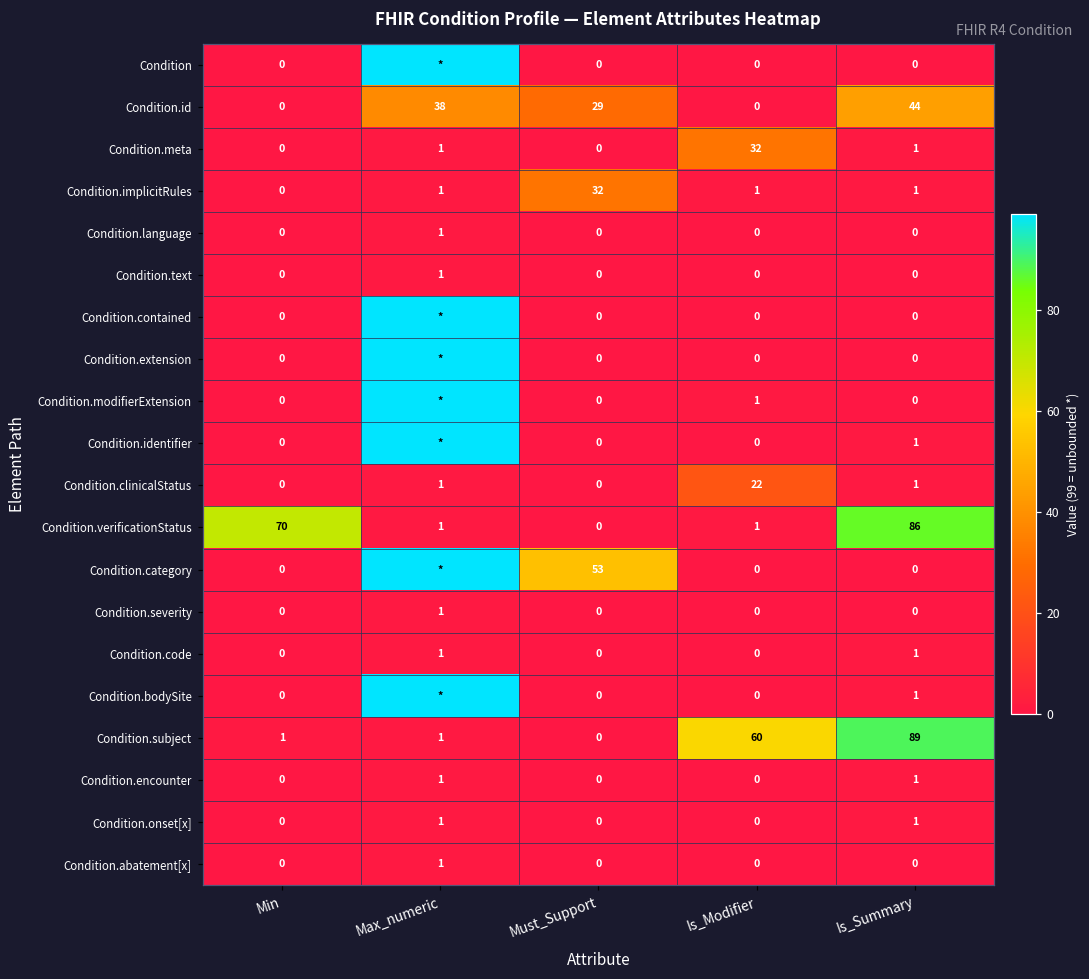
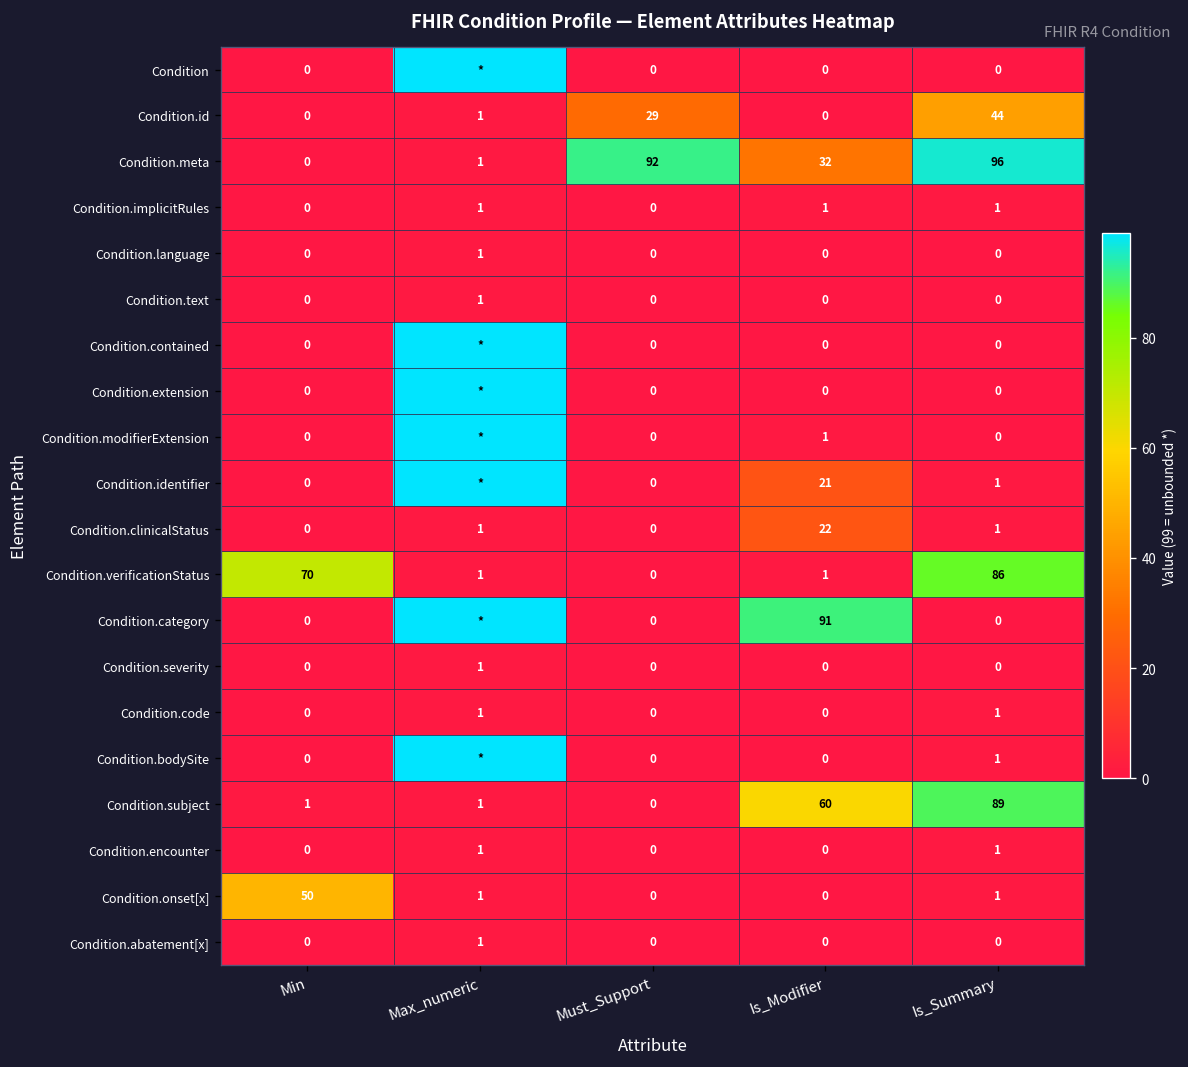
  {
    "Condition": {
      "Min": 0,
      "Must_Support": 0,
      "Is_Modifier": 0,
      "Is_Summary": 0
    },
    "Condition.id": {
      "Min": 0,
-     "Max_numeric": 38,
+     "Max_numeric": 1,
      "Must_Support": 29,
      "Is_Modifier": 0,
      "Is_Summary": 44
    },
    "Condition.meta": {
      "Min": 0,
      "Max_numeric": 1,
-     "Must_Support": 0,
+     "Must_Support": 92,
      "Is_Modifier": 32,
-     "Is_Summary": 1
+     "Is_Summary": 96
    },
    "Condition.implicitRules": {
      "Min": 0,
      "Max_numeric": 1,
-     "Must_Support": 32,
+     "Must_Support": 0,
      "Is_Modifier": 1,
      "Is_Summary": 1
    },
    "Condition.language": {
      "Min": 0,
      "Max_numeric": 1,
      "Must_Support": 0,
      "Is_Modifier": 0,
      "Is_Summary": 0
    },
    "Condition.text": {
      "Min": 0,
      "Max_numeric": 1,
      "Must_Support": 0,
      "Is_Modifier": 0,
      "Is_Summary": 0
    },
    "Condition.contained": {
      "Min": 0,
      "Must_Support": 0,
      "Is_Modifier": 0,
      "Is_Summary": 0
    },
    "Condition.extension": {
      "Min": 0,
      "Must_Support": 0,
      "Is_Modifier": 0,
      "Is_Summary": 0
    },
    "Condition.modifierExtension": {
      "Min": 0,
      "Must_Support": 0,
      "Is_Modifier": 1,
      "Is_Summary": 0
    },
    "Condition.identifier": {
      "Min": 0,
      "Must_Support": 0,
-     "Is_Modifier": 0,
+     "Is_Modifier": 21,
      "Is_Summary": 1
    },
    "Condition.clinicalStatus": {
      "Min": 0,
      "Max_numeric": 1,
      "Must_Support": 0,
      "Is_Modifier": 22,
      "Is_Summary": 1
    },
    "Condition.verificationStatus": {
      "Min": 70,
      "Max_numeric": 1,
      "Must_Support": 0,
      "Is_Modifier": 1,
      "Is_Summary": 86
    },
    "Condition.category": {
      "Min": 0,
-     "Must_Support": 53,
-     "Is_Modifier": 0,
+     "Must_Support": 0,
+     "Is_Modifier": 91,
      "Is_Summary": 0
    },
    "Condition.severity": {
      "Min": 0,
      "Max_numeric": 1,
      "Must_Support": 0,
      "Is_Modifier": 0,
      "Is_Summary": 0
    },
    "Condition.code": {
      "Min": 0,
      "Max_numeric": 1,
      "Must_Support": 0,
      "Is_Modifier": 0,
      "Is_Summary": 1
    },
    "Condition.bodySite": {
      "Min": 0,
      "Must_Support": 0,
      "Is_Modifier": 0,
      "Is_Summary": 1
    },
    "Condition.subject": {
      "Min": 1,
      "Max_numeric": 1,
      "Must_Support": 0,
      "Is_Modifier": 60,
      "Is_Summary": 89
    },
    "Condition.encounter": {
      "Min": 0,
      "Max_numeric": 1,
      "Must_Support": 0,
      "Is_Modifier": 0,
      "Is_Summary": 1
    },
    "Condition.onset[x]": {
-     "Min": 0,
+     "Min": 50,
      "Max_numeric": 1,
      "Must_Support": 0,
      "Is_Modifier": 0,
      "Is_Summary": 1
    },
    "Condition.abatement[x]": {
      "Min": 0,
      "Max_numeric": 1,
      "Must_Support": 0,
      "Is_Modifier": 0,
      "Is_Summary": 0
    }
  }
